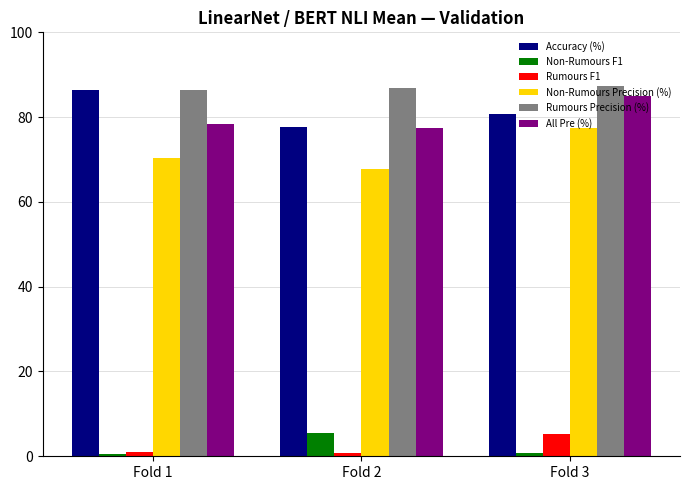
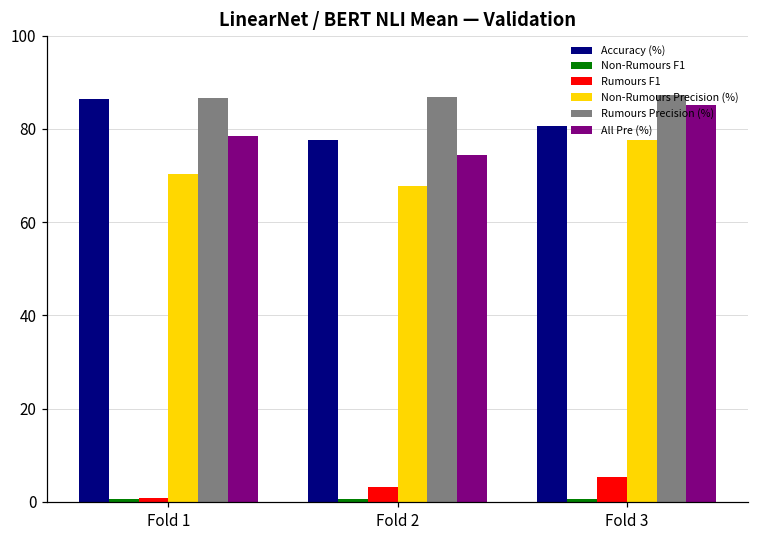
  {
    "Accuracy (%)": {
      "Fold 1": 86,
      "Fold 2": 78,
      "Fold 3": 81
    },
    "Non-Rumours F1": {
      "Fold 1": 1,
-     "Fold 2": 5,
+     "Fold 2": 1,
      "Fold 3": 1
    },
    "Rumours F1": {
      "Fold 1": 1,
-     "Fold 2": 1,
+     "Fold 2": 3,
      "Fold 3": 5
    },
    "Non-Rumours Precision (%)": {
      "Fold 1": 70,
      "Fold 2": 68,
      "Fold 3": 78
    },
    "Rumours Precision (%)": {
      "Fold 1": 87,
      "Fold 2": 87,
      "Fold 3": 87
    },
    "All Pre (%)": {
      "Fold 1": 78,
-     "Fold 2": 77,
+     "Fold 2": 74,
      "Fold 3": 85
    }
  }
